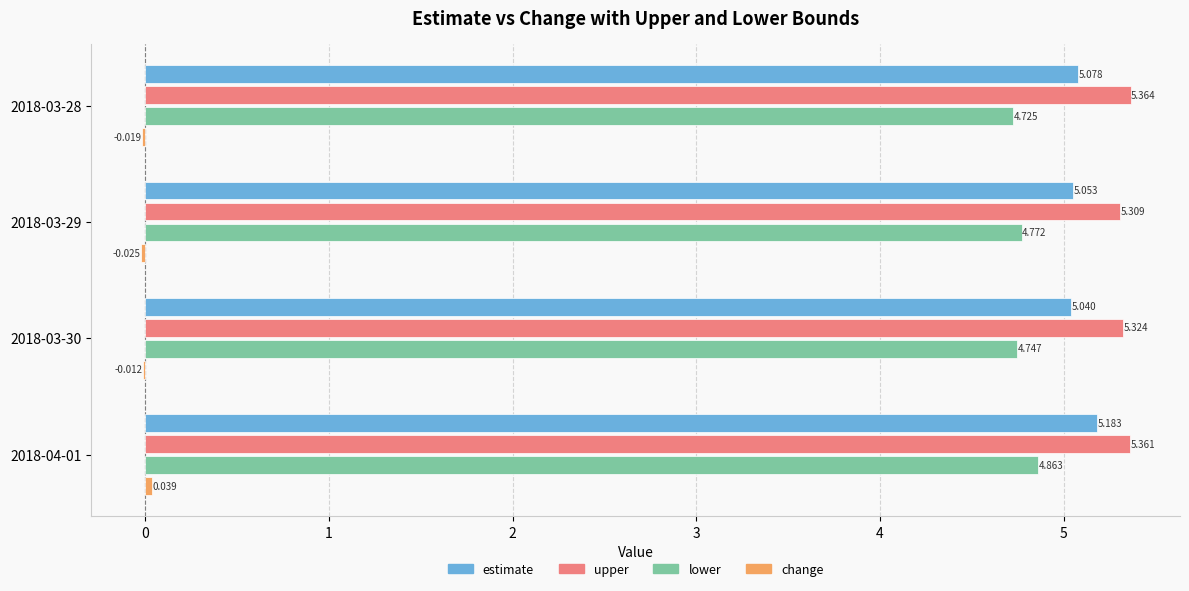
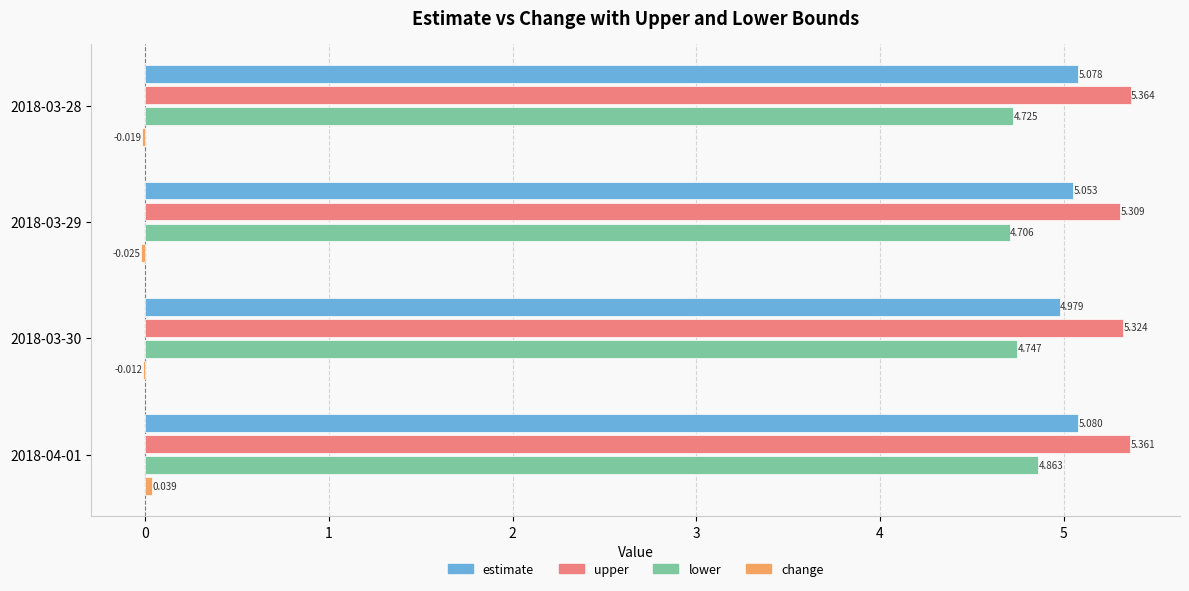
  {
    "estimate": {
      "2018-03-28": 5.078,
      "2018-03-29": 5.053,
-     "2018-03-30": 5.040,
-     "2018-04-01": 5.183
+     "2018-03-30": 4.979,
+     "2018-04-01": 5.080
    },
    "lower": {
      "2018-03-28": 4.725,
-     "2018-03-29": 4.772,
+     "2018-03-29": 4.706,
      "2018-03-30": 4.747,
      "2018-04-01": 4.863
    }
  }
